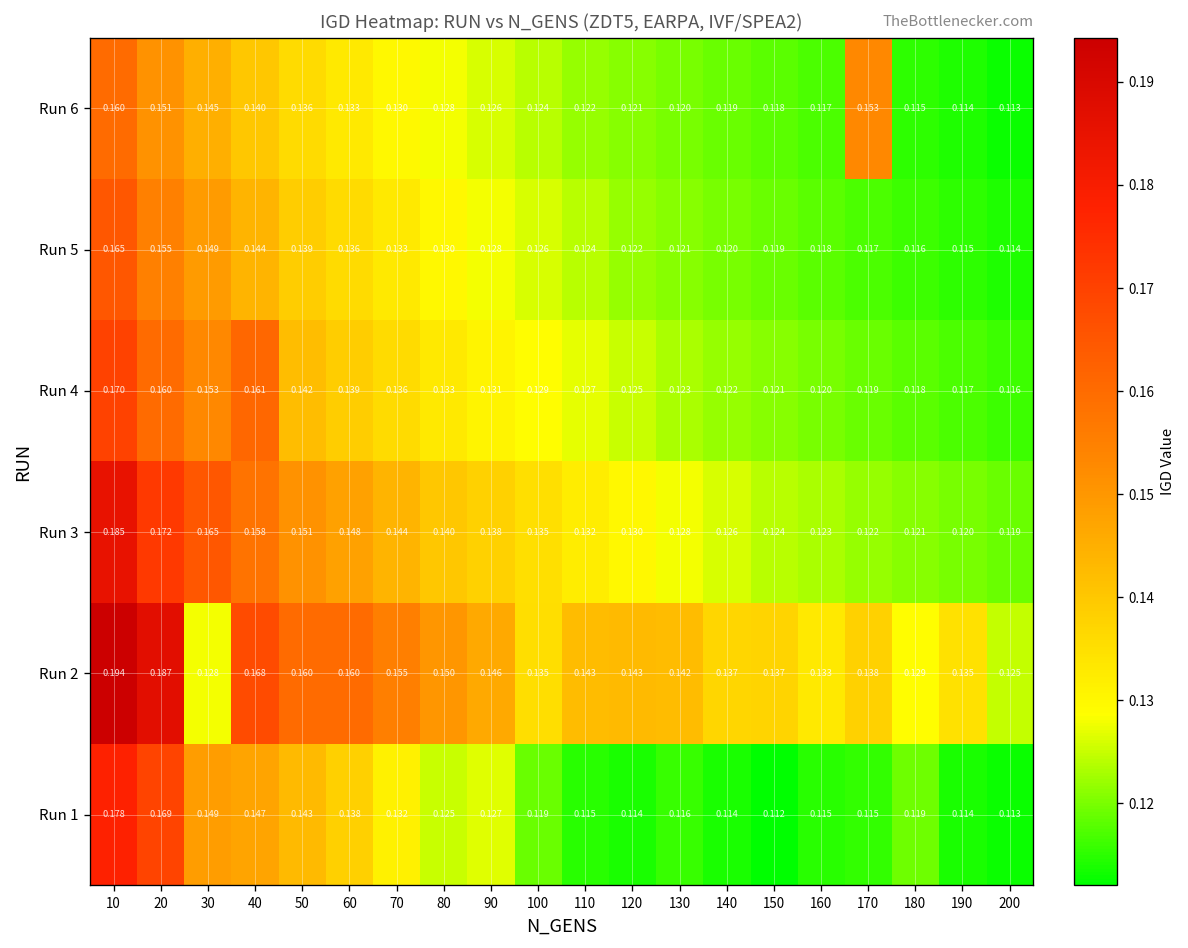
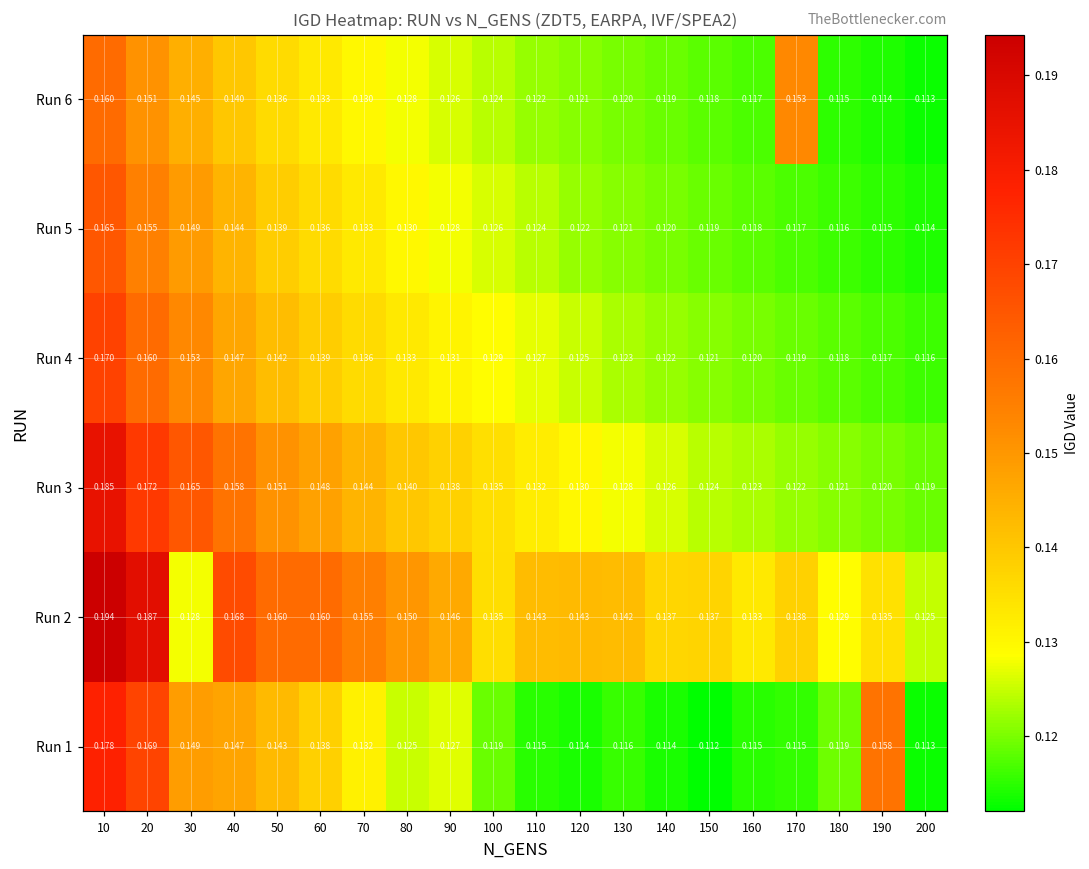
  {
    "Run 6": {
      "10": 0.160,
      "20": 0.151,
      "30": 0.145,
      "40": 0.140,
      "50": 0.136,
      "60": 0.133,
      "70": 0.130,
      "80": 0.128,
      "90": 0.126,
      "100": 0.124,
      "110": 0.122,
      "120": 0.121,
      "130": 0.120,
      "140": 0.119,
      "150": 0.118,
      "160": 0.117,
      "170": 0.153,
      "180": 0.115,
      "190": 0.114,
      "200": 0.113
    },
    "Run 5": {
      "10": 0.165,
      "20": 0.155,
      "30": 0.149,
      "40": 0.144,
      "50": 0.139,
      "60": 0.136,
      "70": 0.133,
      "80": 0.130,
      "90": 0.128,
      "100": 0.126,
      "110": 0.124,
      "120": 0.122,
      "130": 0.121,
      "140": 0.120,
      "150": 0.119,
      "160": 0.118,
      "170": 0.117,
      "180": 0.116,
      "190": 0.115,
      "200": 0.114
    },
    "Run 4": {
      "10": 0.170,
      "20": 0.160,
      "30": 0.153,
-     "40": 0.161,
+     "40": 0.147,
      "50": 0.142,
      "60": 0.139,
      "70": 0.136,
      "80": 0.133,
      "90": 0.131,
      "100": 0.129,
      "110": 0.127,
      "120": 0.125,
      "130": 0.123,
      "140": 0.122,
      "150": 0.121,
      "160": 0.120,
      "170": 0.119,
      "180": 0.118,
      "190": 0.117,
      "200": 0.116
    },
    "Run 3": {
      "10": 0.185,
      "20": 0.172,
      "30": 0.165,
      "40": 0.158,
      "50": 0.151,
      "60": 0.148,
      "70": 0.144,
      "80": 0.140,
      "90": 0.138,
      "100": 0.135,
      "110": 0.132,
      "120": 0.130,
      "130": 0.128,
      "140": 0.126,
      "150": 0.124,
      "160": 0.123,
      "170": 0.122,
      "180": 0.121,
      "190": 0.120,
      "200": 0.119
    },
    "Run 2": {
      "10": 0.194,
      "20": 0.187,
      "30": 0.128,
      "40": 0.168,
      "50": 0.160,
      "60": 0.160,
      "70": 0.155,
      "80": 0.150,
      "90": 0.146,
      "100": 0.135,
      "110": 0.143,
      "120": 0.143,
      "130": 0.142,
      "140": 0.137,
      "150": 0.137,
      "160": 0.133,
      "170": 0.138,
      "180": 0.129,
      "190": 0.135,
      "200": 0.125
    },
    "Run 1": {
      "10": 0.178,
      "20": 0.169,
      "30": 0.149,
      "40": 0.147,
      "50": 0.143,
      "60": 0.138,
      "70": 0.132,
      "80": 0.125,
      "90": 0.127,
      "100": 0.119,
      "110": 0.115,
      "120": 0.114,
      "130": 0.116,
      "140": 0.114,
      "150": 0.112,
      "160": 0.115,
      "170": 0.115,
      "180": 0.119,
-     "190": 0.114,
+     "190": 0.158,
      "200": 0.113
    }
  }
